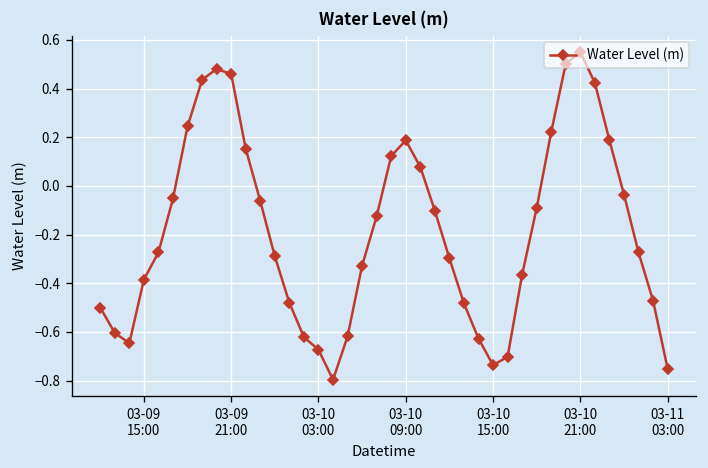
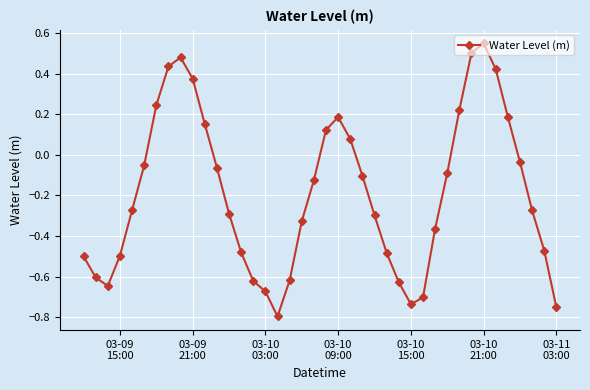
  {
-   "03-09 15:00": -0.38,
-   "03-09 21:00": 0.46,
+   "03-09 15:00": -0.50,
+   "03-09 21:00": 0.38,
    "03-10 03:00": -0.67,
    "03-10 09:00": 0.19,
    "03-10 15:00": -0.74,
    "03-11 03:00": -0.75
  }
